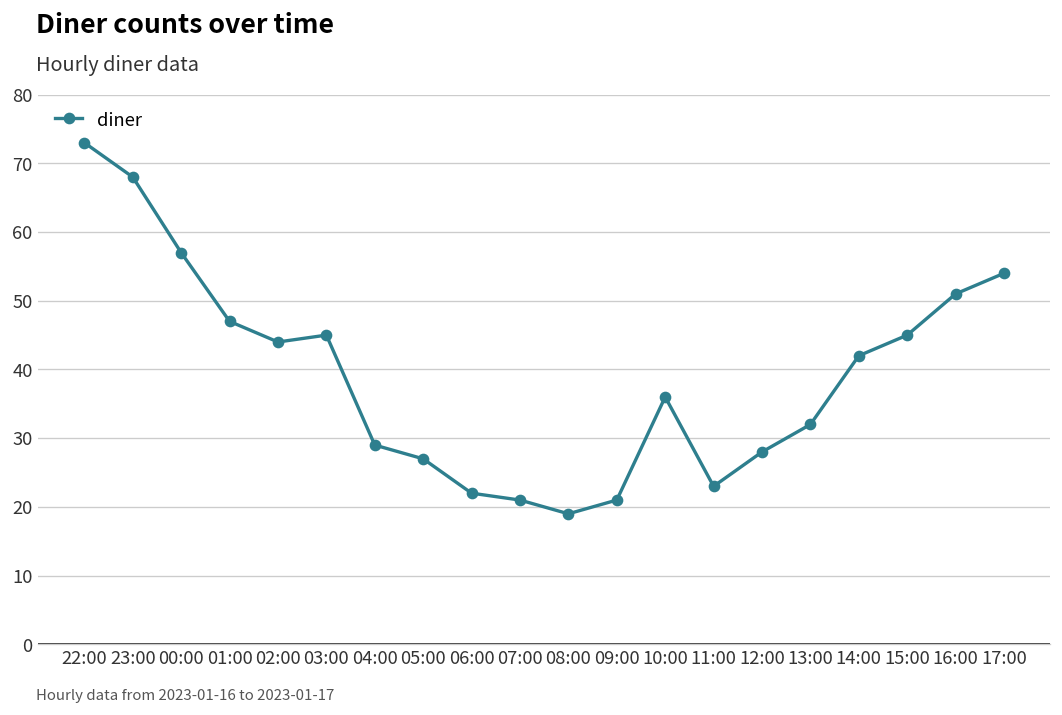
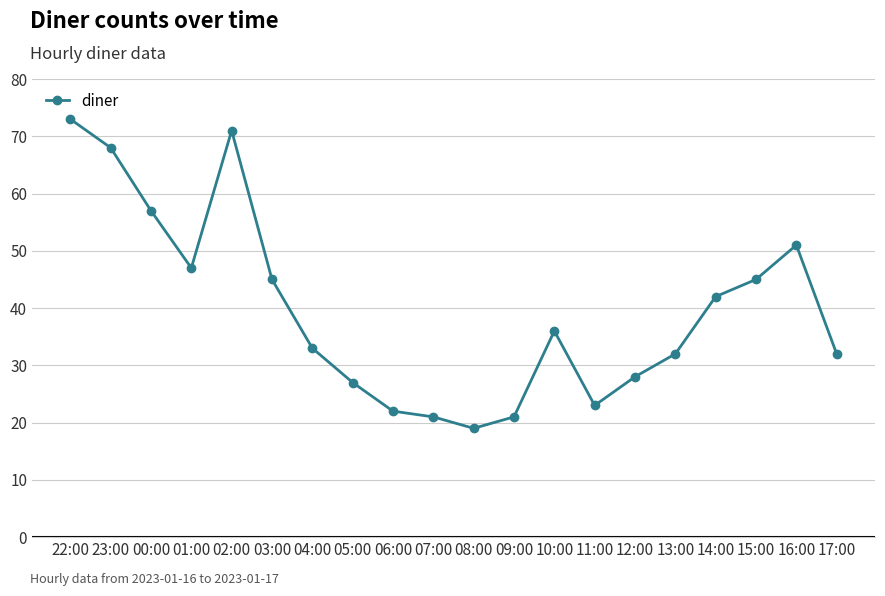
  {
    "22:00": 73,
    "23:00": 68,
    "00:00": 57,
    "01:00": 47,
-   "02:00": 44,
+   "02:00": 71,
    "03:00": 45,
-   "04:00": 29,
+   "04:00": 33,
    "05:00": 27,
    "06:00": 22,
    "07:00": 21,
    "08:00": 19,
    "09:00": 21,
    "10:00": 36,
    "11:00": 23,
    "12:00": 28,
    "13:00": 32,
    "14:00": 42,
    "15:00": 45,
    "16:00": 51,
-   "17:00": 54
+   "17:00": 32
  }
